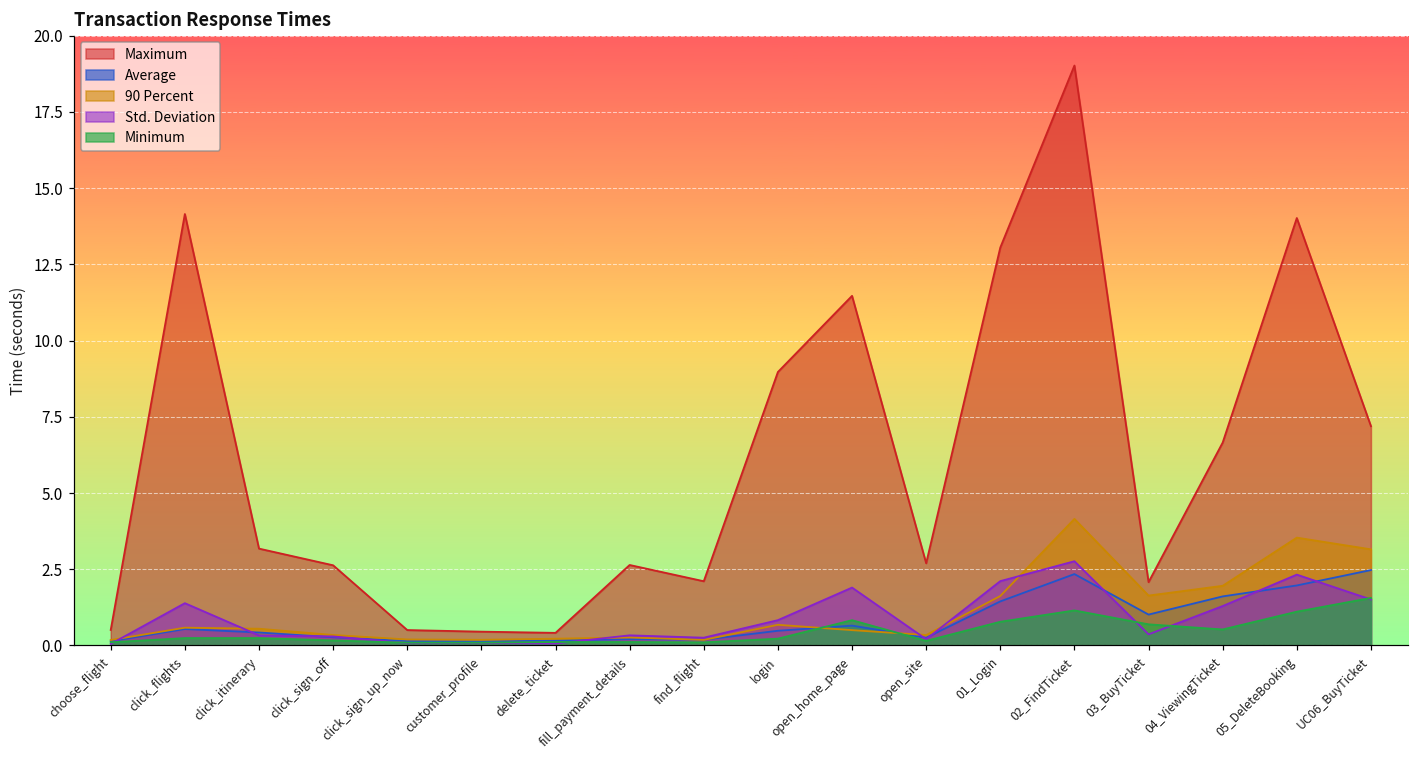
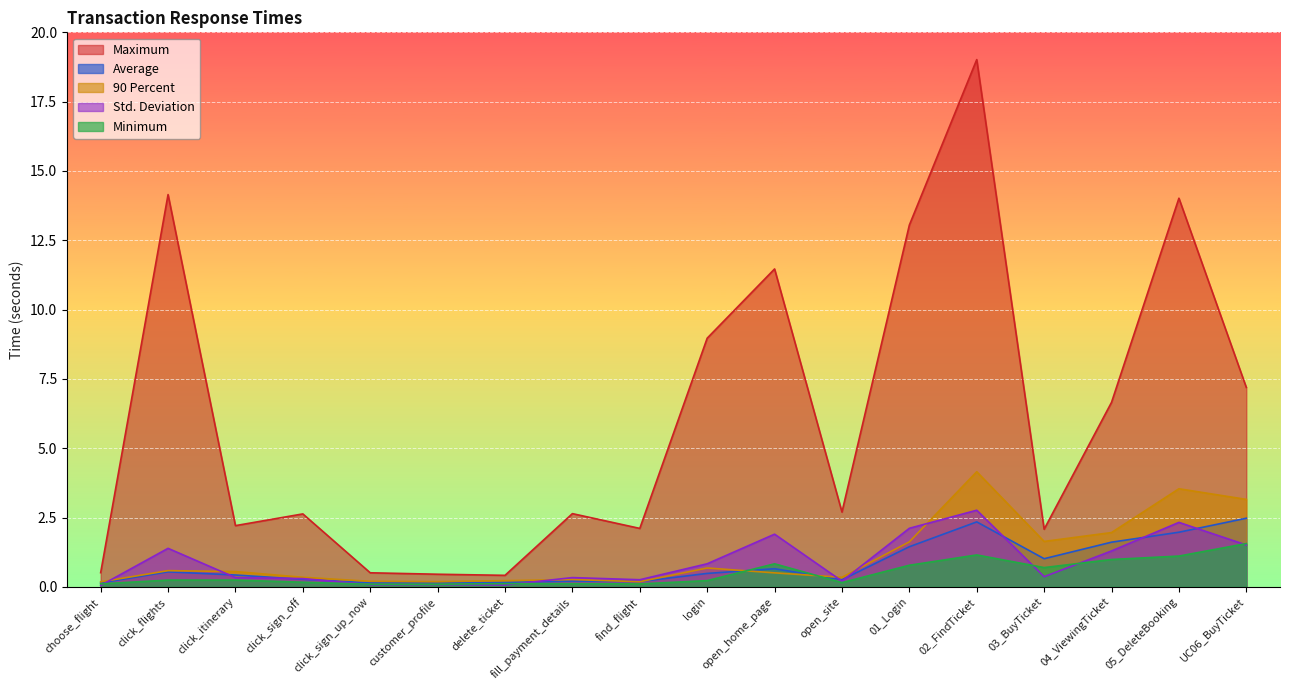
  {
    "Maximum": {
      "choose_flight": 0.5,
      "click_flights": 14.1,
-     "click_itinerary": 3.2,
+     "click_itinerary": 2.2,
      "click_sign_off": 2.6,
      "click_sign_up_now": 0.5,
      "customer_profile": 0.5,
      "delete_ticket": 0.4,
      "fill_payment_details": 2.6,
      "find_flight": 2.1,
      "login": 9.0,
      "open_home_page": 11.5,
      "open_site": 2.7,
      "01_Login": 13.0,
      "02_FindTicket": 19.0,
      "03_BuyTicket": 2.1,
      "04_ViewingTicket": 6.7,
      "05_DeleteBooking": 14.0,
      "UC06_BuyTicket": 7.2
    },
    "Average": {
      "click_itinerary": 0.4,
      "login": 0.5,
      "open_home_page": 0.7,
      "01_Login": 1.4,
      "02_FindTicket": 2.3,
      "03_BuyTicket": 1.0,
      "04_ViewingTicket": 1.6,
      "05_DeleteBooking": 2.0,
      "UC06_BuyTicket": 2.5
    },
    "90 Percent": {
      "click_itinerary": 0.6,
      "login": 0.7,
      "open_home_page": 0.5,
      "01_Login": 1.6,
      "02_FindTicket": 4.2,
      "03_BuyTicket": 1.6,
      "04_ViewingTicket": 2.0,
      "05_DeleteBooking": 3.5,
      "UC06_BuyTicket": 3.2
    },
    "Std. Deviation": {
      "click_flights": 1.4,
      "login": 0.8,
      "open_home_page": 1.9,
      "01_Login": 2.1,
      "02_FindTicket": 2.8,
      "03_BuyTicket": 0.4,
      "04_ViewingTicket": 1.3,
      "05_DeleteBooking": 2.3
    },
    "Minimum": {
      "click_flights": 0.2,
      "click_sign_off": 0.2,
      "fill_payment_details": 0.1,
      "login": 0.2,
      "open_home_page": 0.8,
      "01_Login": 0.8,
      "02_FindTicket": 1.2,
      "03_BuyTicket": 0.7,
-     "04_ViewingTicket": 0.5,
+     "04_ViewingTicket": 1.0,
      "05_DeleteBooking": 1.1
    }
  }
